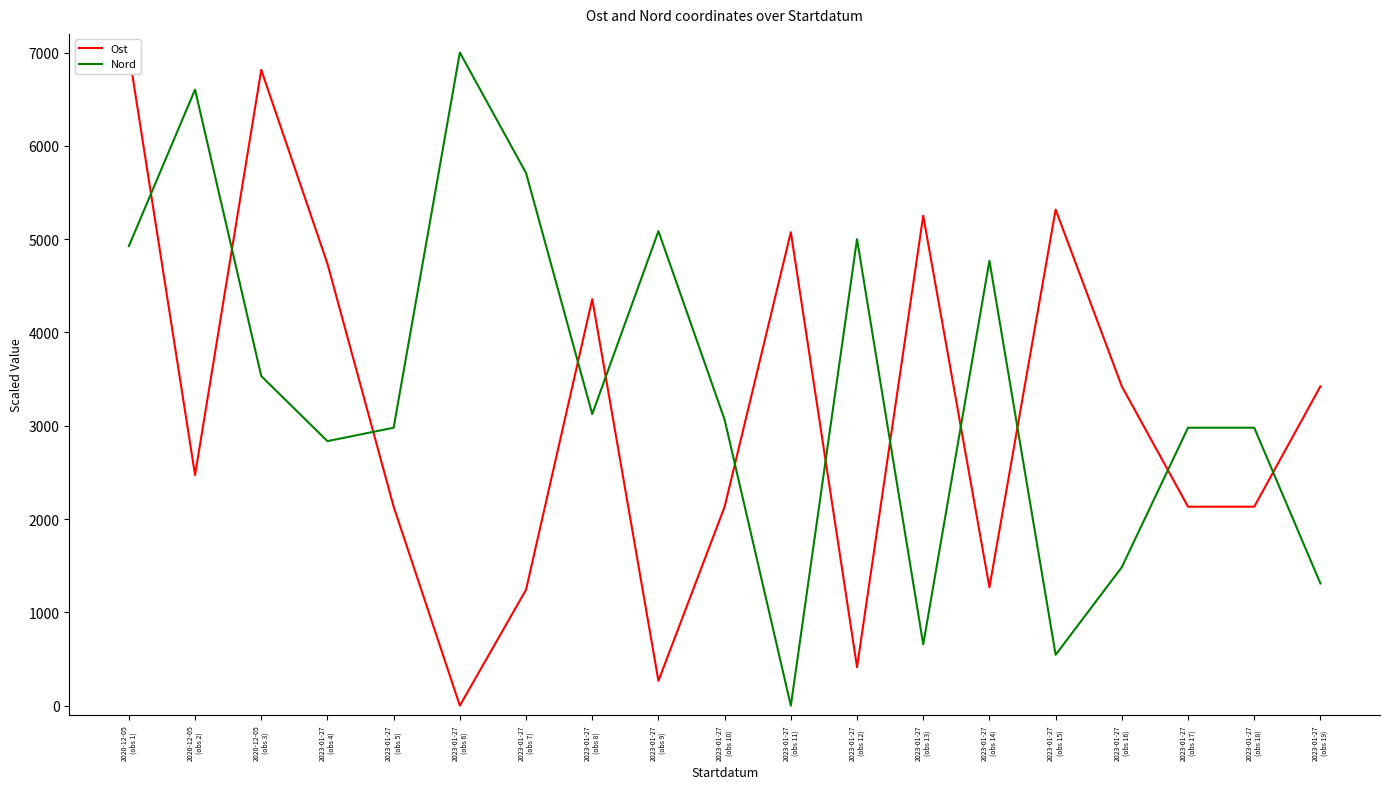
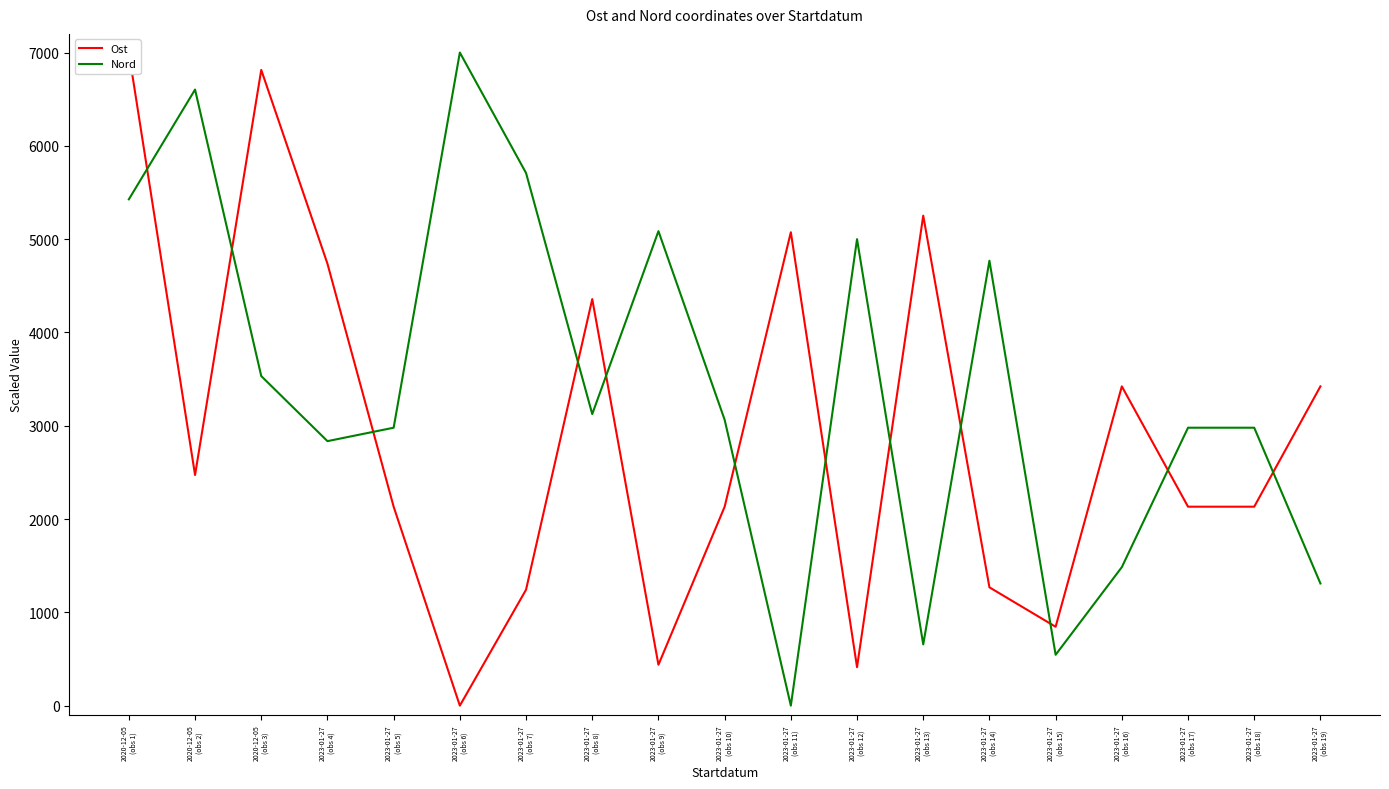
  {
    "Ost": {
      "2020-12-05 (obs 2)": 2500,
      "2020-12-05 (obs 3)": 6800,
      "2023-01-27 (obs 4)": 4700,
      "2023-01-27 (obs 5)": 2100,
      "2023-01-27 (obs 6)": 0,
      "2023-01-27 (obs 7)": 1200,
      "2023-01-27 (obs 8)": 4400,
-     "2023-01-27 (obs 9)": 300,
+     "2023-01-27 (obs 9)": 400,
      "2023-01-27 (obs 10)": 2100,
      "2023-01-27 (obs 11)": 5100,
      "2023-01-27 (obs 12)": 400,
      "2023-01-27 (obs 13)": 5300,
      "2023-01-27 (obs 14)": 1300,
-     "2023-01-27 (obs 15)": 5300,
+     "2023-01-27 (obs 15)": 800,
      "2023-01-27 (obs 16)": 3400,
      "2023-01-27 (obs 17)": 2100,
      "2023-01-27 (obs 18)": 2100,
      "2023-01-27 (obs 19)": 3400
    },
    "Nord": {
-     "2020-12-05 (obs 1)": 4900,
+     "2020-12-05 (obs 1)": 5400,
      "2020-12-05 (obs 2)": 6600,
      "2020-12-05 (obs 3)": 3500,
      "2023-01-27 (obs 4)": 2800,
      "2023-01-27 (obs 5)": 3000,
      "2023-01-27 (obs 6)": 7000,
      "2023-01-27 (obs 7)": 5700,
      "2023-01-27 (obs 8)": 3100,
      "2023-01-27 (obs 9)": 5100,
      "2023-01-27 (obs 10)": 3100,
      "2023-01-27 (obs 11)": 0,
      "2023-01-27 (obs 12)": 5000,
      "2023-01-27 (obs 13)": 700,
      "2023-01-27 (obs 14)": 4800,
      "2023-01-27 (obs 15)": 500,
      "2023-01-27 (obs 16)": 1500,
      "2023-01-27 (obs 17)": 3000,
      "2023-01-27 (obs 18)": 3000,
      "2023-01-27 (obs 19)": 1300
    }
  }
